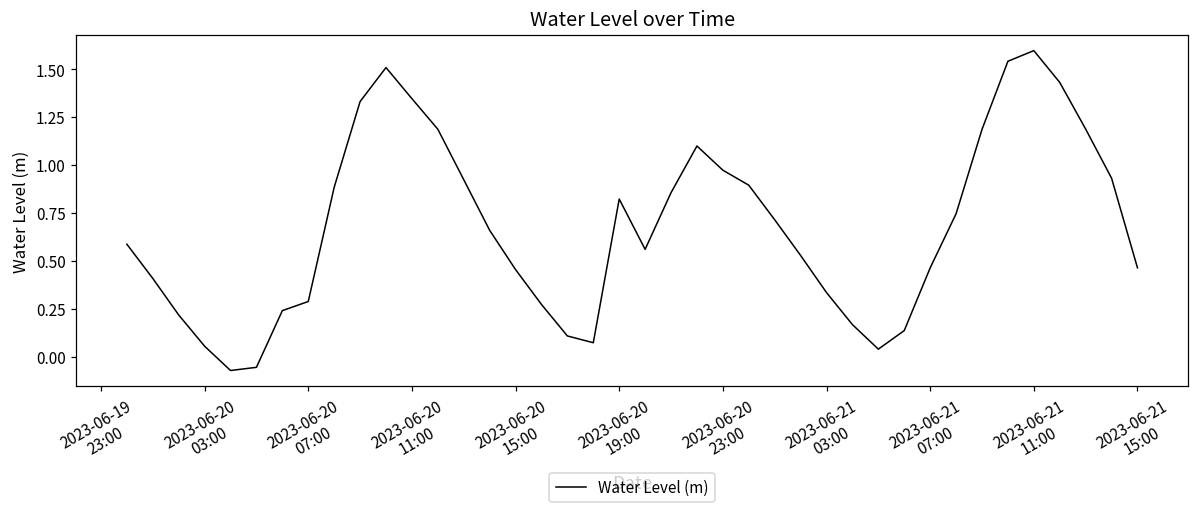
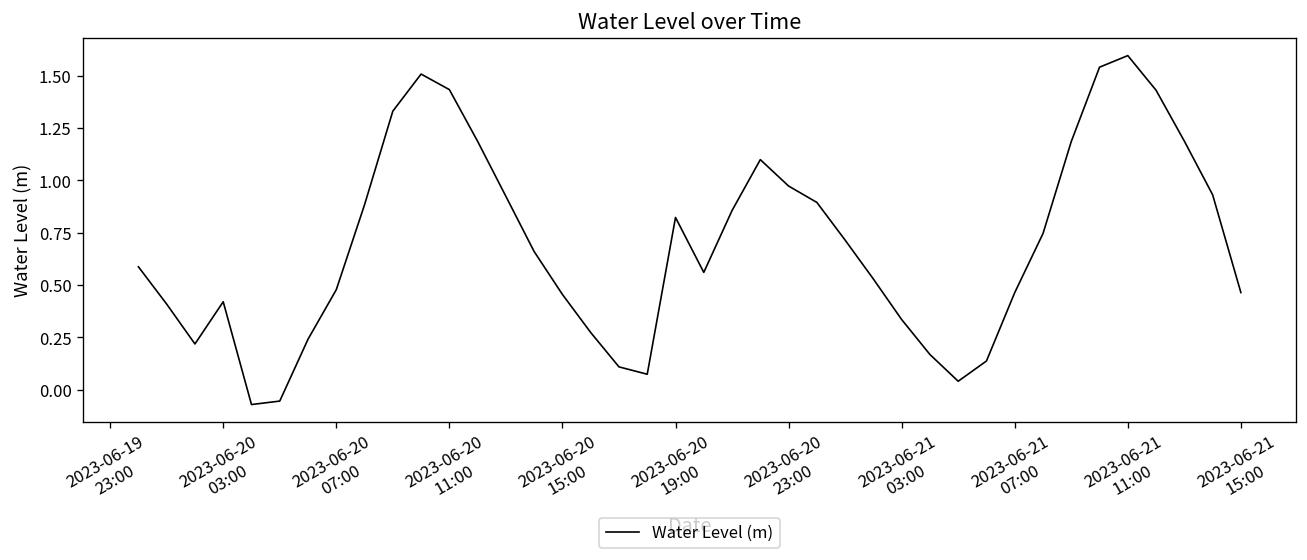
  {
-   "2023-06-20 03:00": 0.06,
-   "2023-06-20 07:00": 0.29,
-   "2023-06-20 11:00": 1.35,
+   "2023-06-20 03:00": 0.42,
+   "2023-06-20 07:00": 0.48,
+   "2023-06-20 11:00": 1.43,
    "2023-06-20 15:00": 0.46,
    "2023-06-20 19:00": 0.82,
    "2023-06-20 23:00": 0.97,
    "2023-06-21 03:00": 0.34,
    "2023-06-21 07:00": 0.46,
    "2023-06-21 11:00": 1.60,
    "2023-06-21 15:00": 0.46
  }
